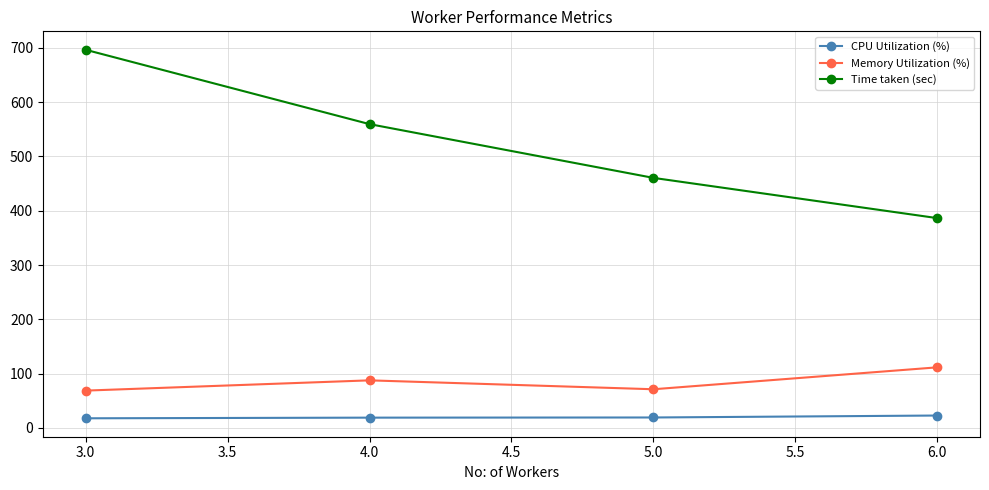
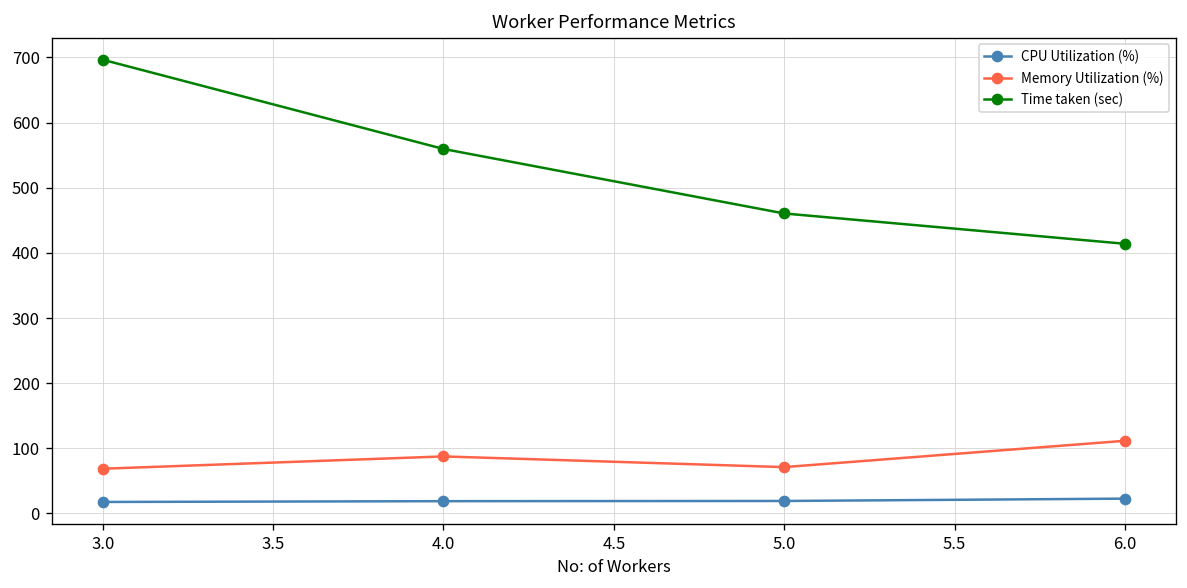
  {
    "CPU Utilization (%)": {
      "3.0": 20,
      "4.0": 20,
      "5.0": 20,
      "6.0": 20
    },
    "Memory Utilization (%)": {
      "3.0": 70,
      "4.0": 90,
      "5.0": 70,
      "6.0": 110
    },
    "Time taken (sec)": {
      "3.0": 700,
      "4.0": 560,
      "5.0": 460,
-     "6.0": 390
+     "6.0": 410
    }
  }
